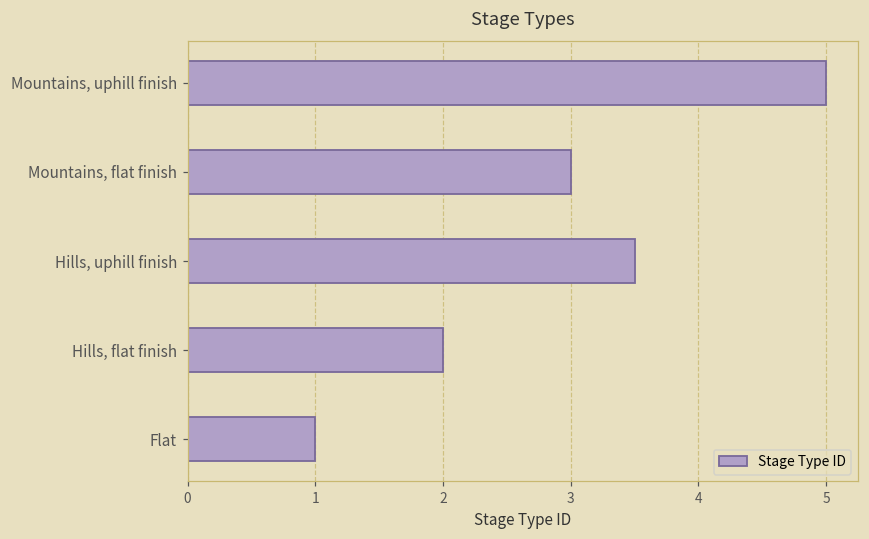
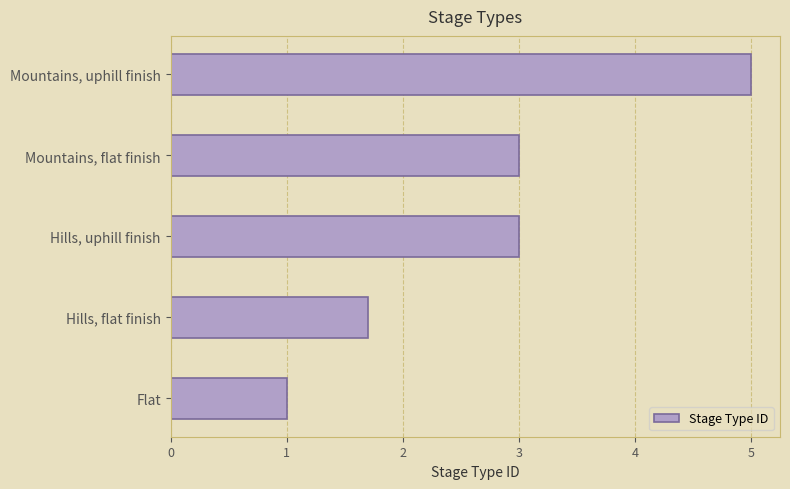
  {
    "Mountains, uphill finish": 5.0,
    "Mountains, flat finish": 3.0,
-   "Hills, uphill finish": 3.5,
-   "Hills, flat finish": 2.0,
+   "Hills, uphill finish": 3.0,
+   "Hills, flat finish": 1.7,
    "Flat": 1.0
  }
